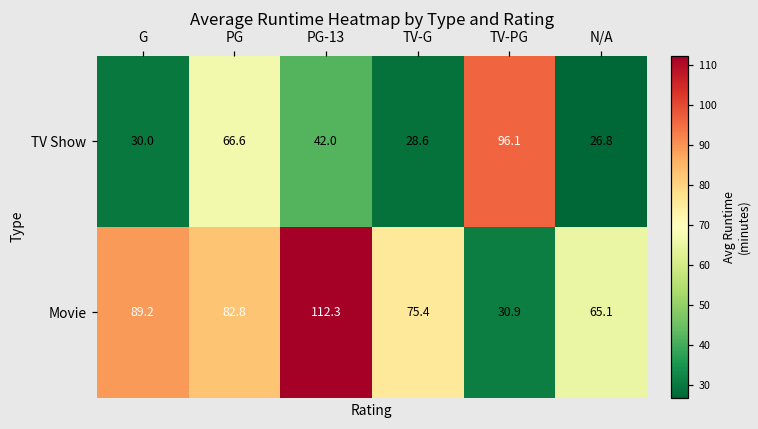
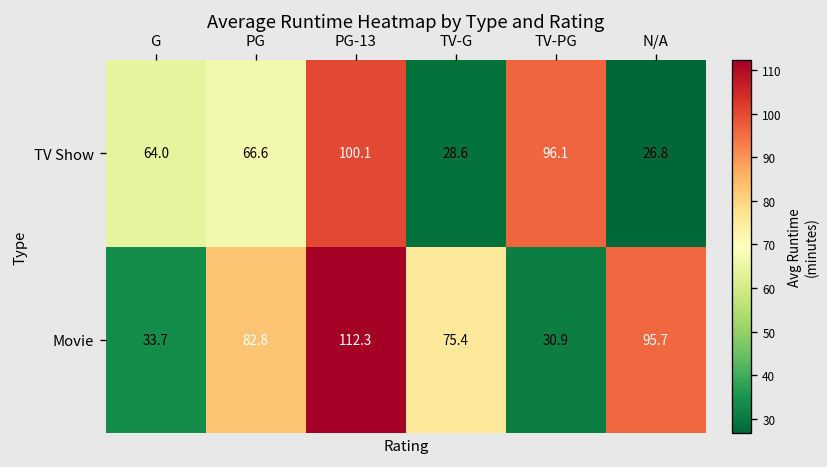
  {
    "TV Show": {
-     "G": 30.0,
+     "G": 64.0,
      "PG": 66.6,
-     "PG-13": 42.0,
+     "PG-13": 100.1,
      "TV-G": 28.6,
      "TV-PG": 96.1,
      "N/A": 26.8
    },
    "Movie": {
-     "G": 89.2,
+     "G": 33.7,
      "PG": 82.8,
      "PG-13": 112.3,
      "TV-G": 75.4,
      "TV-PG": 30.9,
-     "N/A": 65.1
+     "N/A": 95.7
    }
  }
